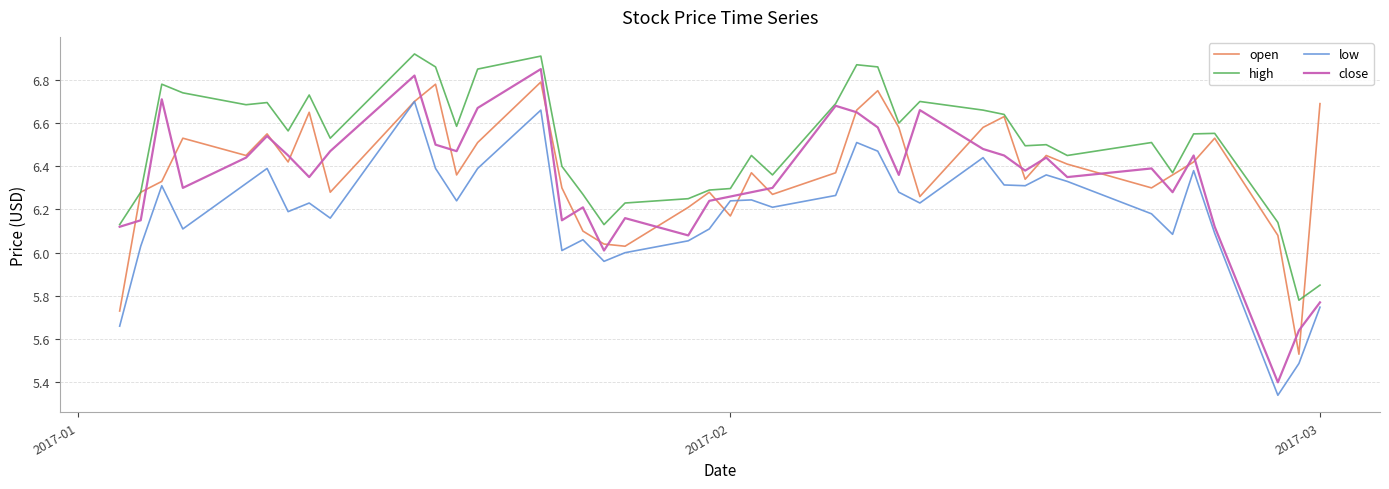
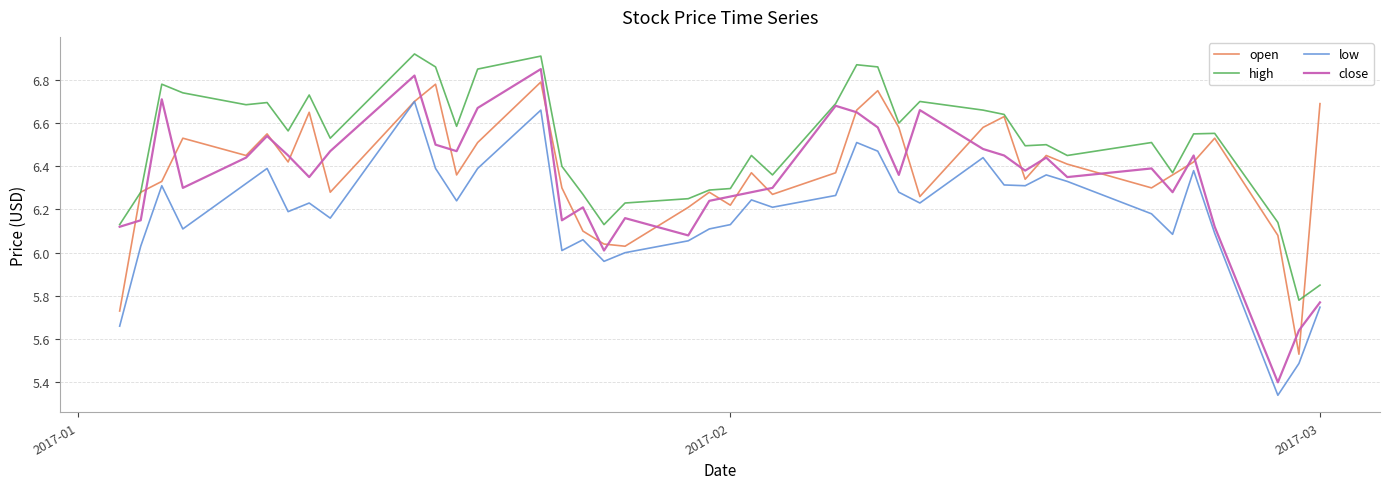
  {
    "open": {
-     "2017-02": 6.17,
+     "2017-02": 6.22,
      "2017-03": 6.69
    },
    "high": {
      "2017-02": 6.30,
      "2017-03": 5.85
    },
    "low": {
-     "2017-02": 6.24,
+     "2017-02": 6.13,
      "2017-03": 5.75
    },
    "close": {
      "2017-02": 6.26,
      "2017-03": 5.77
    }
  }
